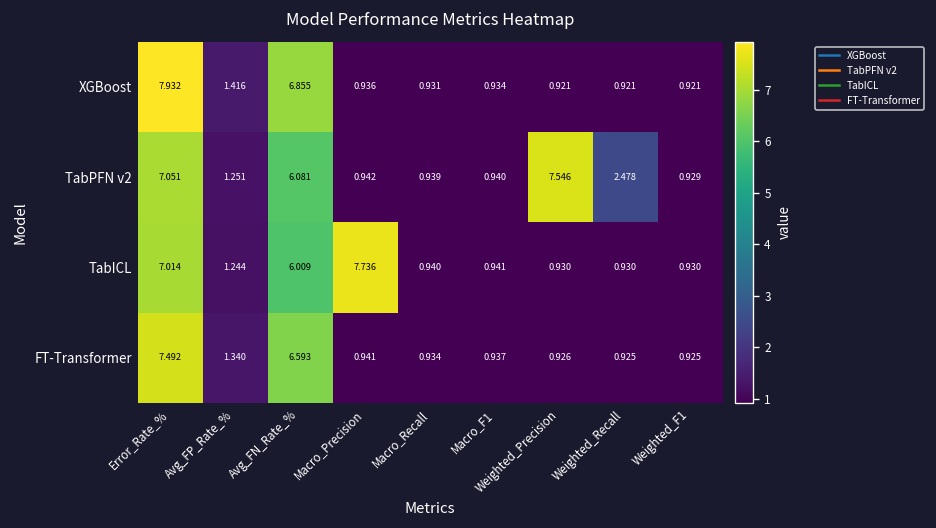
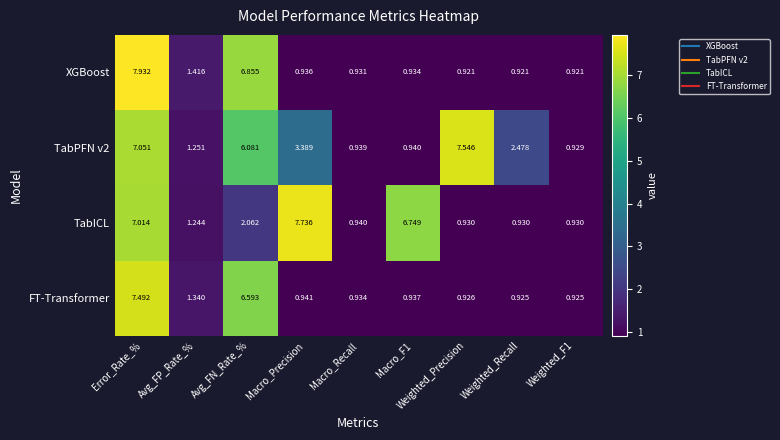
  {
    "XGBoost": {
      "Error_Rate_%": 7.932,
      "Avg_FP_Rate_%": 1.416,
      "Avg_FN_Rate_%": 6.855,
      "Macro_Precision": 0.936,
      "Macro_Recall": 0.931,
      "Macro_F1": 0.934,
      "Weighted_Precision": 0.921,
      "Weighted_Recall": 0.921,
      "Weighted_F1": 0.921
    },
    "TabPFN v2": {
      "Error_Rate_%": 7.051,
      "Avg_FP_Rate_%": 1.251,
      "Avg_FN_Rate_%": 6.081,
-     "Macro_Precision": 0.942,
+     "Macro_Precision": 3.389,
      "Macro_Recall": 0.939,
      "Macro_F1": 0.940,
      "Weighted_Precision": 7.546,
      "Weighted_Recall": 2.478,
      "Weighted_F1": 0.929
    },
    "TabICL": {
      "Error_Rate_%": 7.014,
      "Avg_FP_Rate_%": 1.244,
-     "Avg_FN_Rate_%": 6.009,
+     "Avg_FN_Rate_%": 2.062,
      "Macro_Precision": 7.736,
      "Macro_Recall": 0.940,
-     "Macro_F1": 0.941,
+     "Macro_F1": 6.749,
      "Weighted_Precision": 0.930,
      "Weighted_Recall": 0.930,
      "Weighted_F1": 0.930
    },
    "FT-Transformer": {
      "Error_Rate_%": 7.492,
      "Avg_FP_Rate_%": 1.340,
      "Avg_FN_Rate_%": 6.593,
      "Macro_Precision": 0.941,
      "Macro_Recall": 0.934,
      "Macro_F1": 0.937,
      "Weighted_Precision": 0.926,
      "Weighted_Recall": 0.925,
      "Weighted_F1": 0.925
    }
  }
